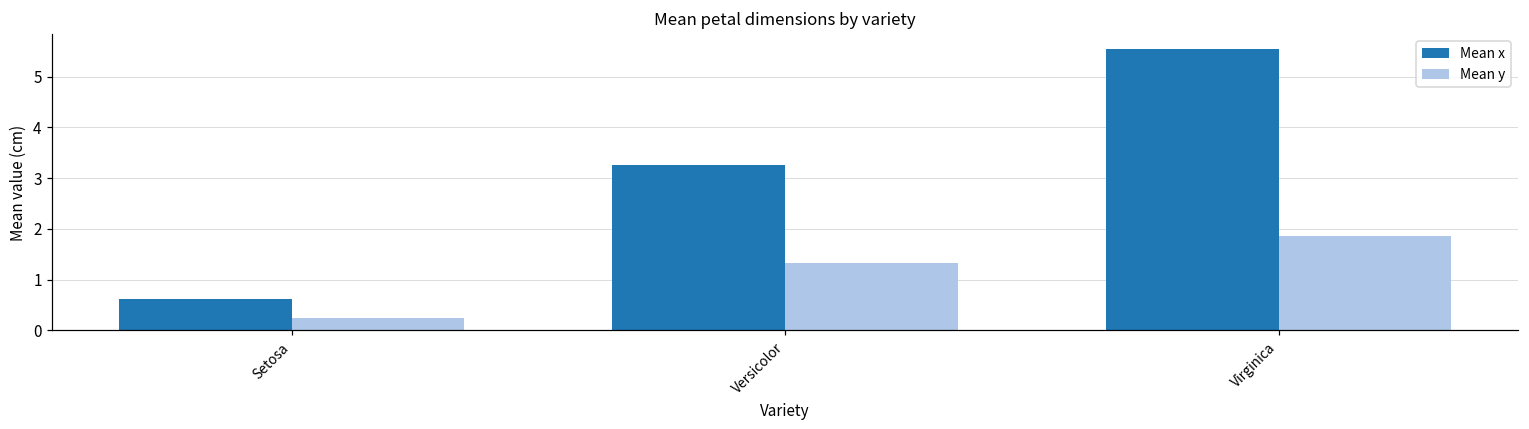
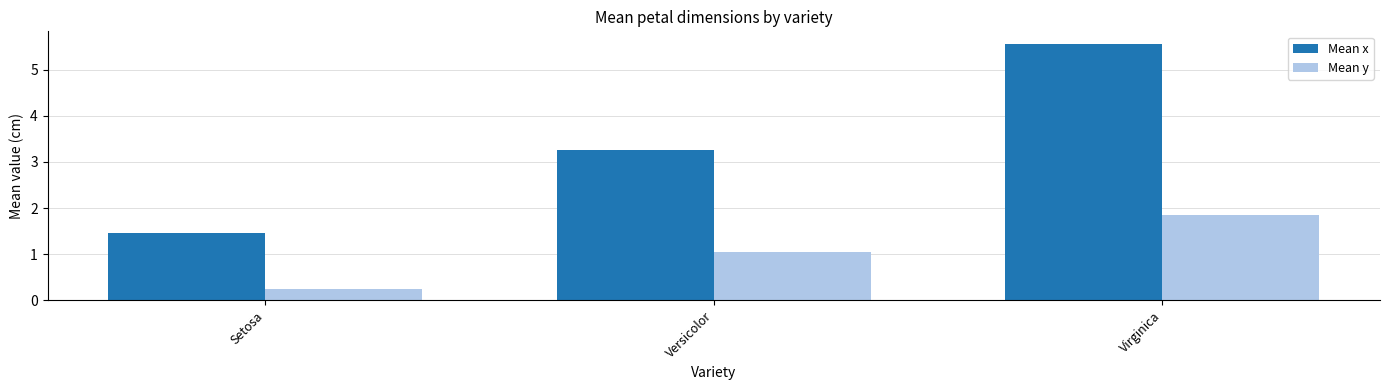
  {
    "Mean x": {
-     "Setosa": 0.6,
+     "Setosa": 1.5,
      "Versicolor": 3.3,
      "Virginica": 5.6
    },
    "Mean y": {
      "Setosa": 0.2,
-     "Versicolor": 1.3,
+     "Versicolor": 1.1,
      "Virginica": 1.9
    }
  }
